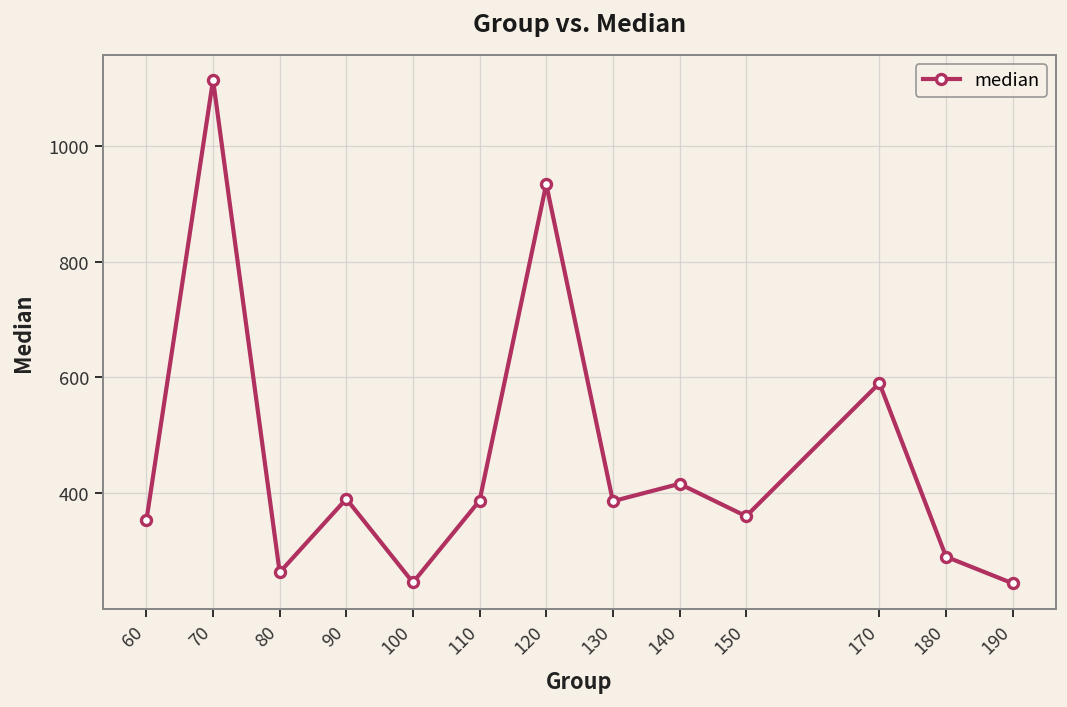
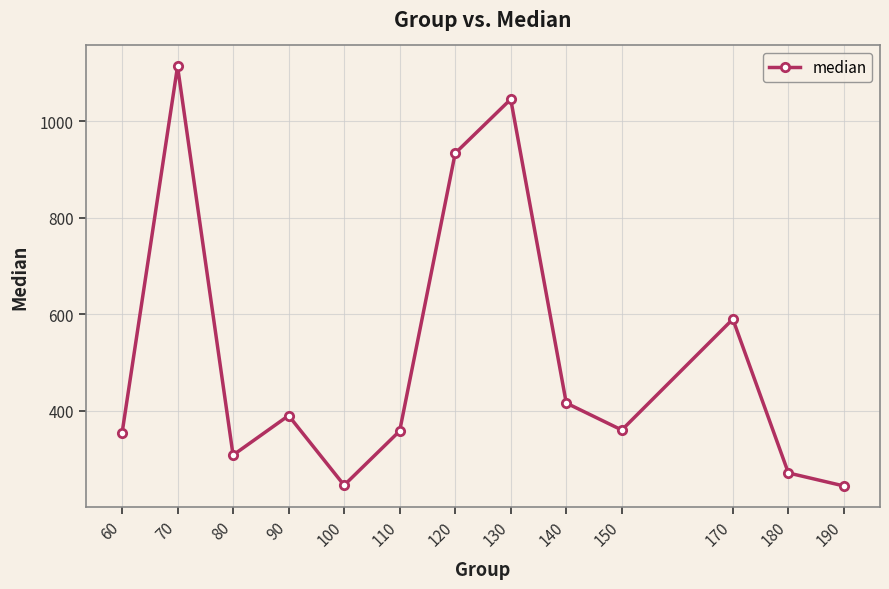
  {
    "60": 350,
    "70": 1110,
-   "80": 260,
+   "80": 310,
    "90": 390,
    "100": 250,
-   "110": 390,
+   "110": 360,
    "120": 930,
-   "130": 390,
+   "130": 1050,
    "140": 420,
    "150": 360,
    "170": 590,
-   "180": 290,
+   "180": 270,
    "190": 240
  }
